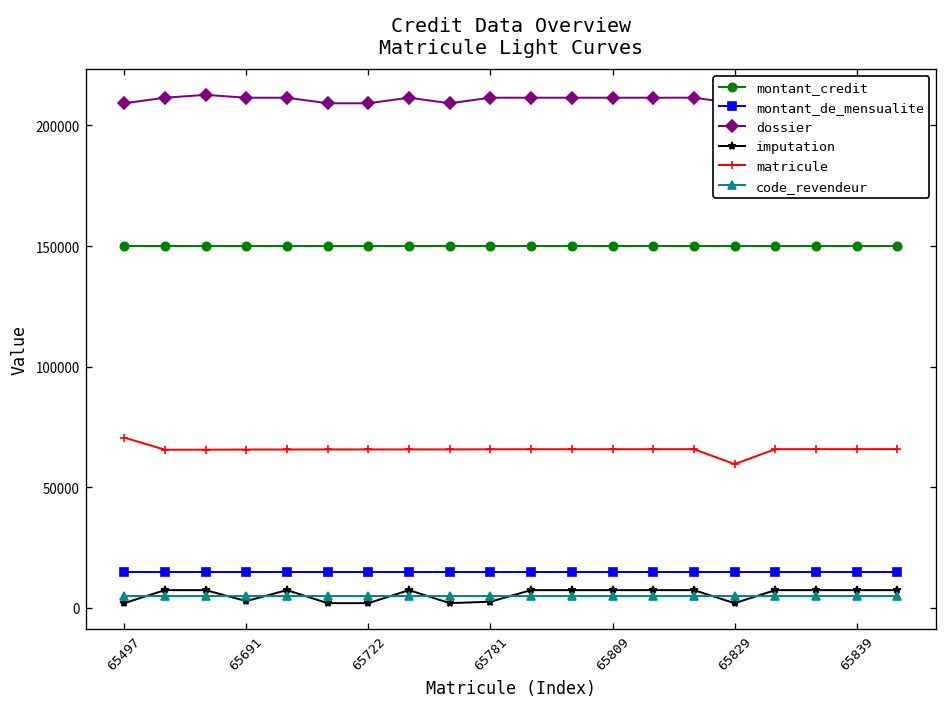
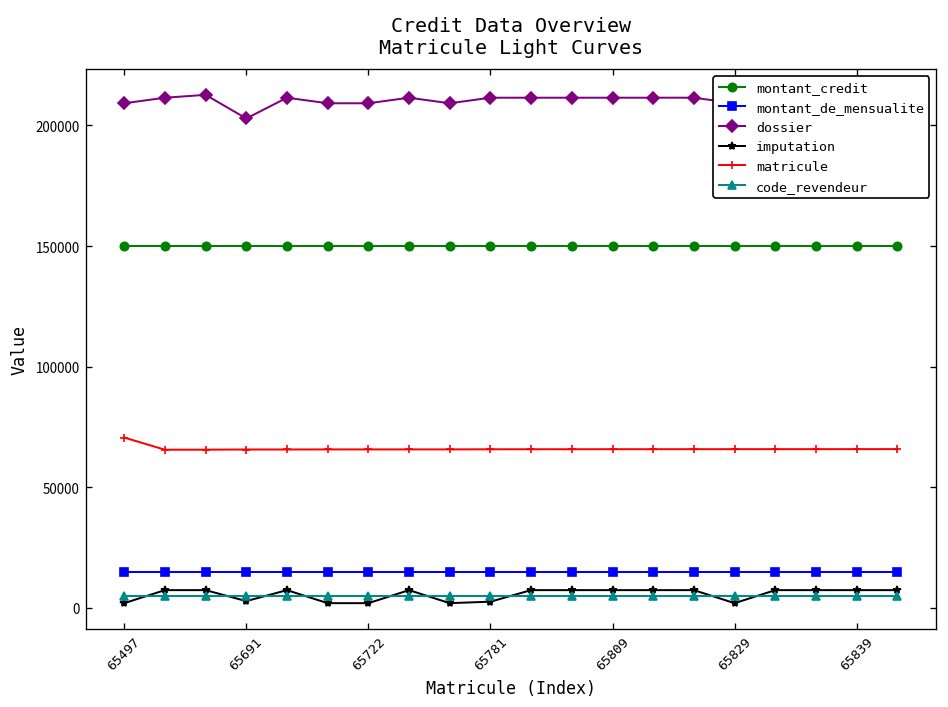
  {
    "montant_credit": {
      "65497": 150000,
      "65691": 150000,
      "65722": 150000,
      "65781": 150000,
      "65809": 150000,
      "65829": 150000,
      "65839": 150000
    },
    "montant_de_mensualite": {
      "65497": 15000,
      "65691": 15000,
      "65722": 15000,
      "65781": 15000,
      "65809": 15000,
      "65829": 15000,
      "65839": 15000
    },
    "dossier": {
      "65497": 209000,
-     "65691": 212000,
+     "65691": 203000,
      "65722": 209000,
      "65781": 212000,
      "65809": 212000
    },
    "imputation": {
      "65497": 2000,
      "65691": 3000,
      "65722": 2000,
      "65781": 3000,
      "65809": 7000,
      "65829": 2000,
      "65839": 7000
    },
    "matricule": {
      "65497": 71000,
      "65691": 66000,
      "65722": 66000,
      "65781": 66000,
      "65809": 66000,
-     "65829": 60000,
+     "65829": 66000,
      "65839": 66000
    },
    "code_revendeur": {
      "65497": 5000,
      "65691": 5000,
      "65722": 5000,
      "65781": 5000,
      "65809": 5000,
      "65829": 5000,
      "65839": 5000
    }
  }
